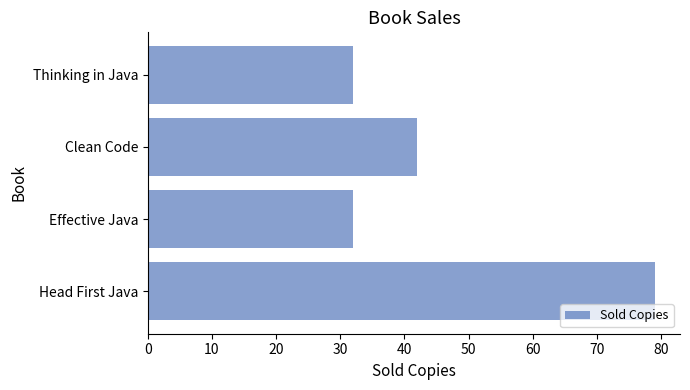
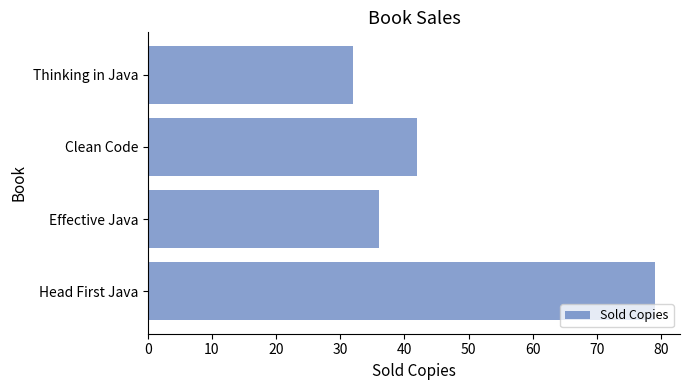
  {
    "Thinking in Java": 32,
    "Clean Code": 42,
-   "Effective Java": 32,
+   "Effective Java": 36,
    "Head First Java": 79
  }
